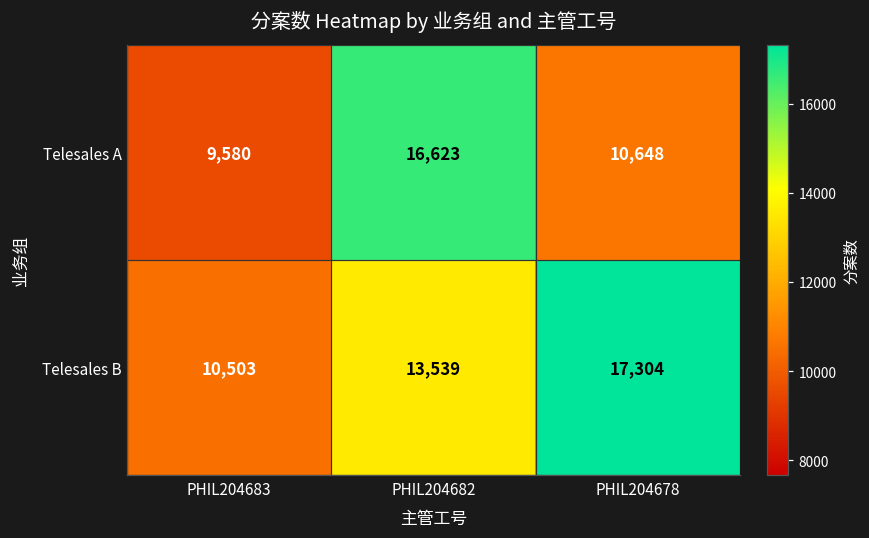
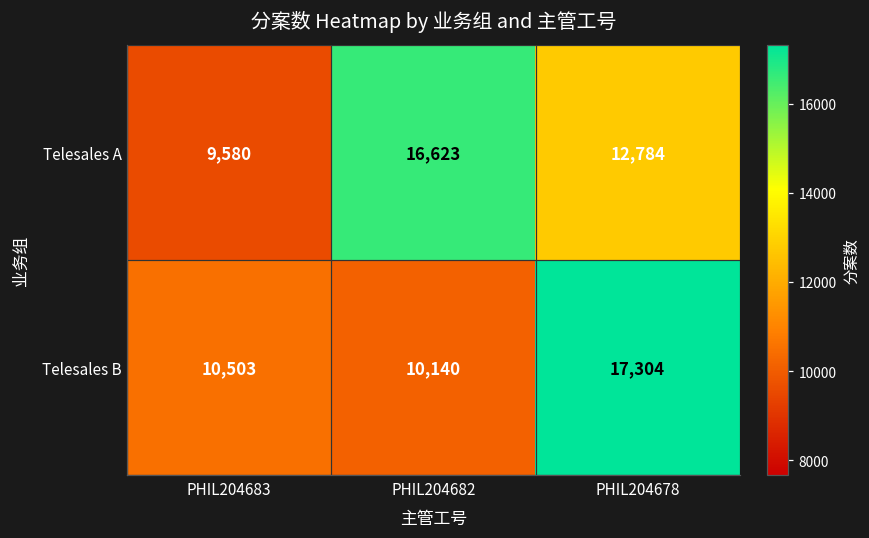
  {
    "Telesales A": {
      "PHIL204683": "9,580",
      "PHIL204682": "16,623",
-     "PHIL204678": "10,648"
+     "PHIL204678": "12,784"
    },
    "Telesales B": {
      "PHIL204683": "10,503",
-     "PHIL204682": "13,539",
+     "PHIL204682": "10,140",
      "PHIL204678": "17,304"
    }
  }
